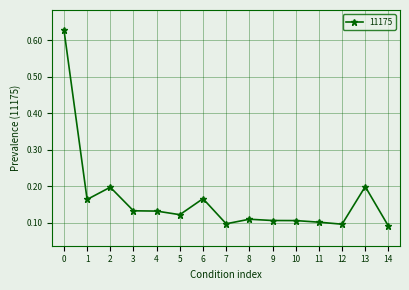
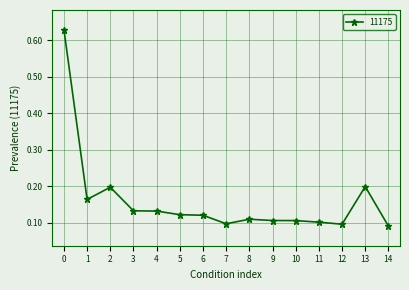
  {
    "0": 0.63,
    "1": 0.16,
    "2": 0.20,
    "3": 0.13,
    "4": 0.13,
    "5": 0.12,
-   "6": 0.17,
+   "6": 0.12,
    "7": 0.10,
    "8": 0.11,
    "9": 0.11,
    "10": 0.11,
    "11": 0.10,
    "12": 0.10,
    "13": 0.20,
    "14": 0.09
  }
